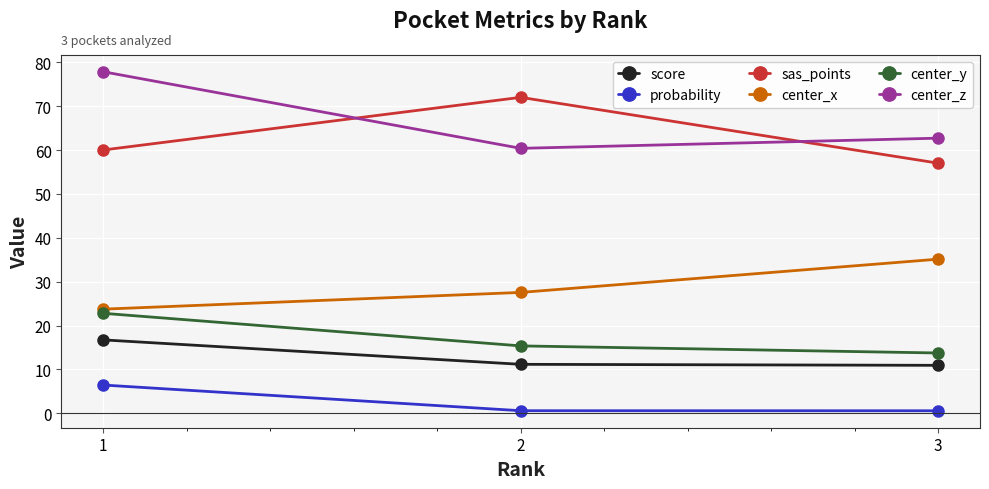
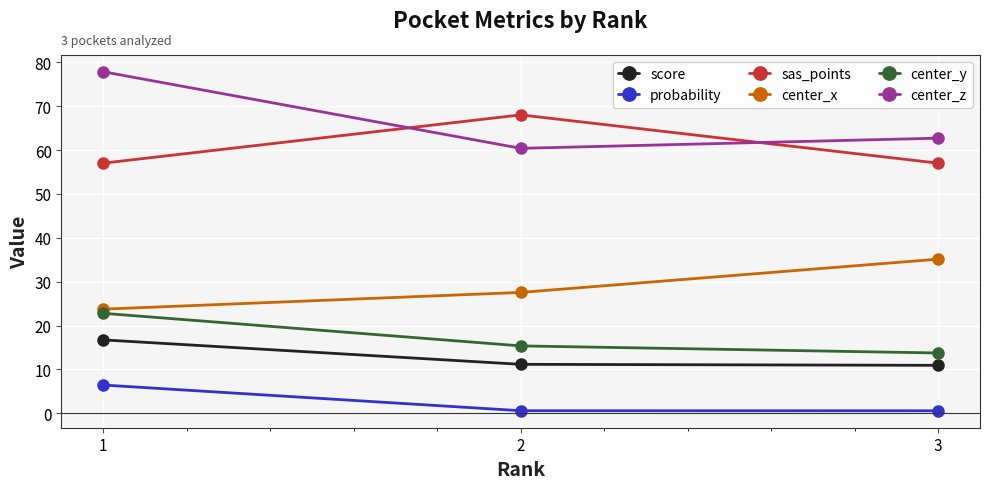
  {
    "score": {
      "1": 17,
      "2": 11,
      "3": 11
    },
    "probability": {
      "1": 6,
      "2": 1,
      "3": 1
    },
    "sas_points": {
-     "1": 60,
-     "2": 72,
+     "1": 57,
+     "2": 68,
      "3": 57
    },
    "center_x": {
      "1": 24,
      "2": 28,
      "3": 35
    },
    "center_y": {
      "1": 23,
      "2": 15,
      "3": 14
    },
    "center_z": {
      "2": 60,
      "3": 63
    }
  }
